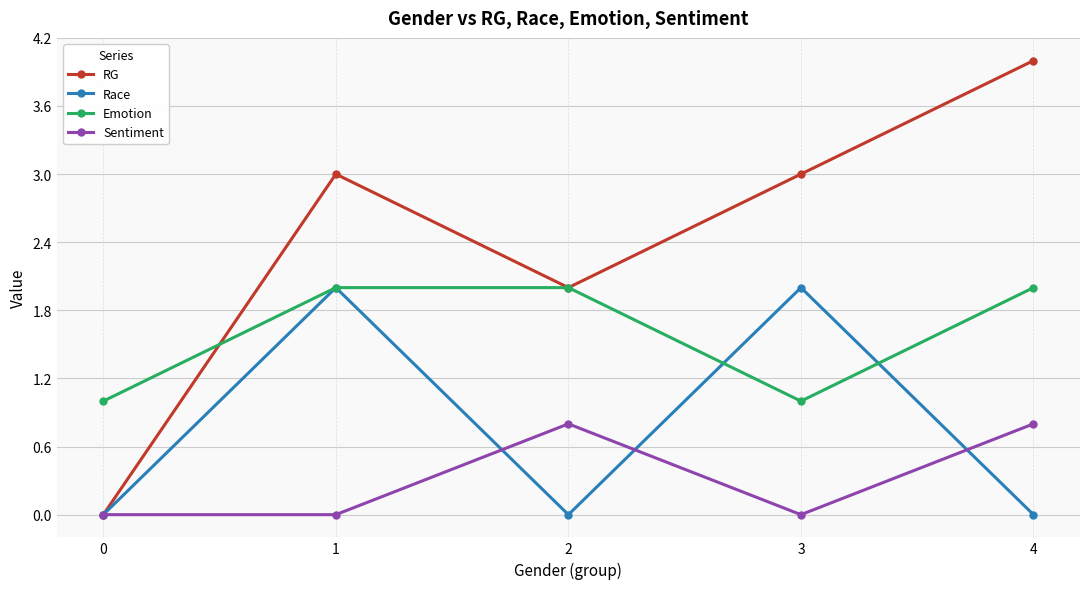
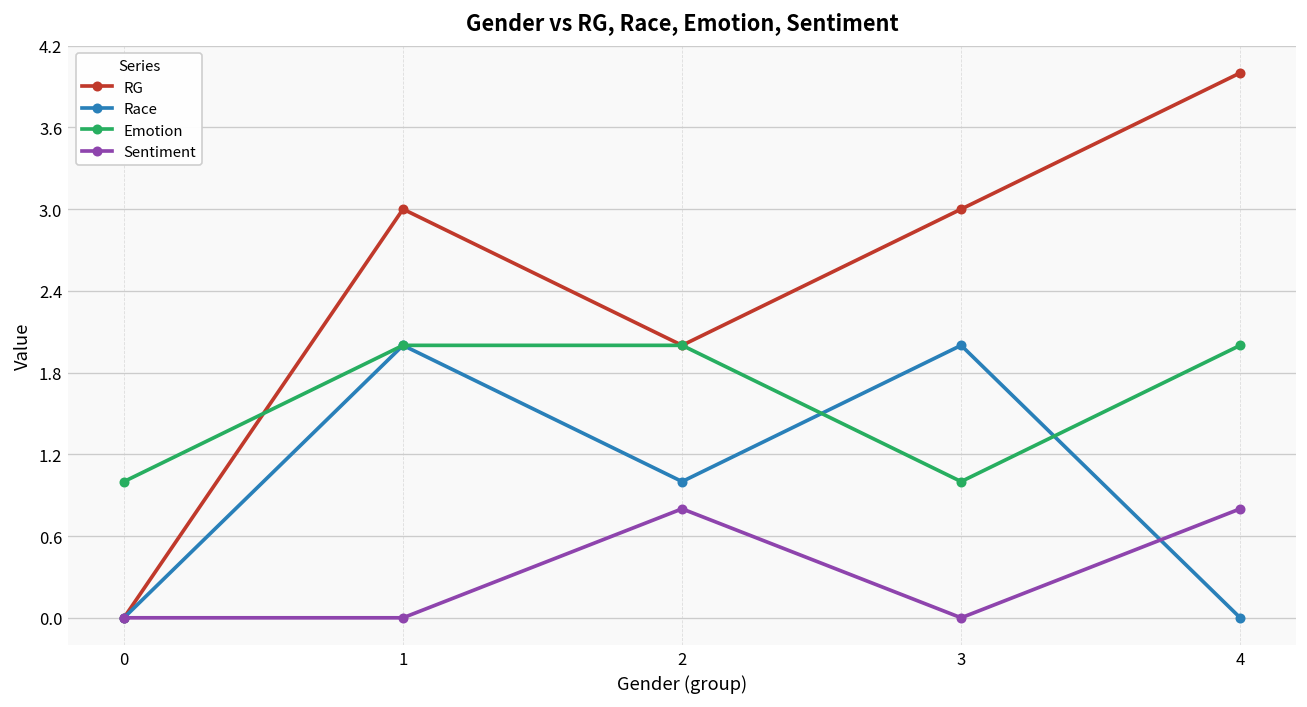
  {
    "RG": {
      "1": 3,
      "3": 3,
      "4": 4
    },
    "Race": {
-     "2": 0,
+     "2": 1,
      "3": 2,
      "4": 0
    },
    "Emotion": {
      "0": 1,
      "3": 1,
      "4": 2
    },
    "Sentiment": {
      "1": 0,
      "2": 0.80,
      "3": 0,
      "4": 0.80
    }
  }
